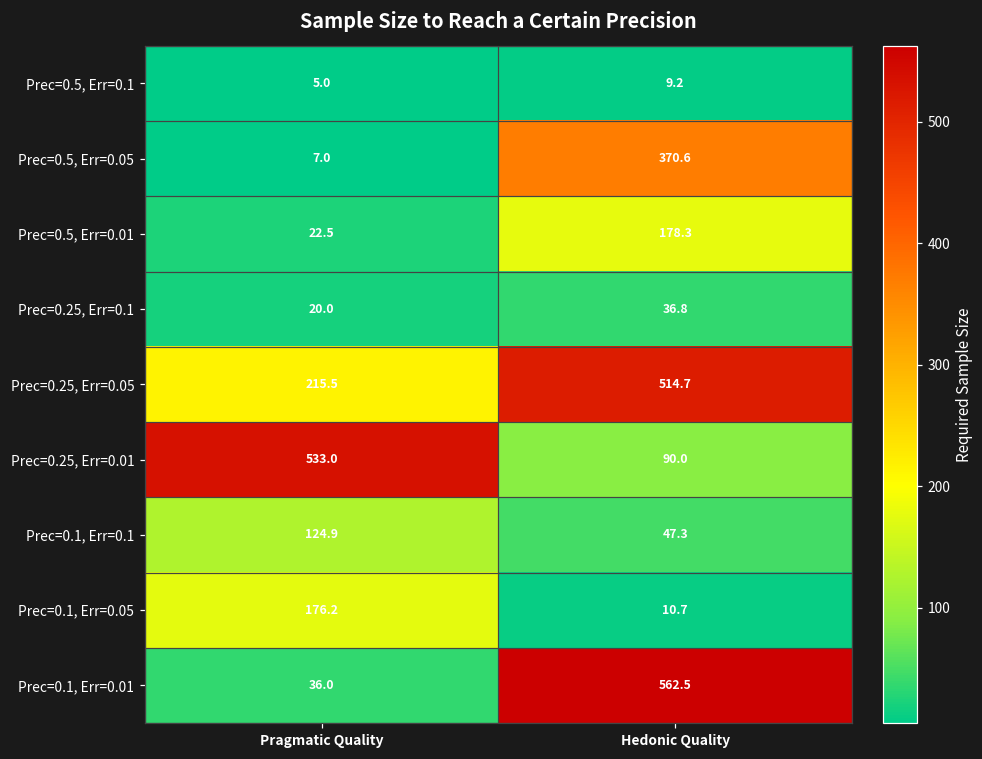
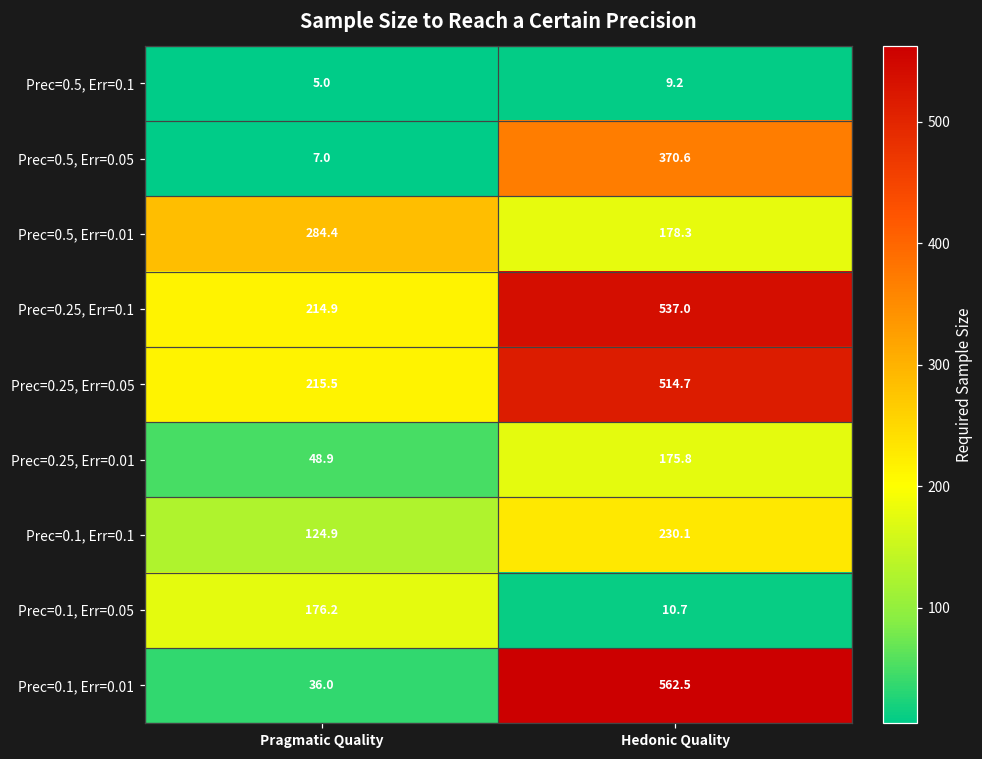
  {
    "Prec=0.5, Err=0.1": {
      "Pragmatic Quality": 5.0,
      "Hedonic Quality": 9.2
    },
    "Prec=0.5, Err=0.05": {
      "Pragmatic Quality": 7.0,
      "Hedonic Quality": 370.6
    },
    "Prec=0.5, Err=0.01": {
-     "Pragmatic Quality": 22.5,
+     "Pragmatic Quality": 284.4,
      "Hedonic Quality": 178.3
    },
    "Prec=0.25, Err=0.1": {
-     "Pragmatic Quality": 20.0,
-     "Hedonic Quality": 36.8
+     "Pragmatic Quality": 214.9,
+     "Hedonic Quality": 537.0
    },
    "Prec=0.25, Err=0.05": {
      "Pragmatic Quality": 215.5,
      "Hedonic Quality": 514.7
    },
    "Prec=0.25, Err=0.01": {
-     "Pragmatic Quality": 533.0,
-     "Hedonic Quality": 90.0
+     "Pragmatic Quality": 48.9,
+     "Hedonic Quality": 175.8
    },
    "Prec=0.1, Err=0.1": {
      "Pragmatic Quality": 124.9,
-     "Hedonic Quality": 47.3
+     "Hedonic Quality": 230.1
    },
    "Prec=0.1, Err=0.05": {
      "Pragmatic Quality": 176.2,
      "Hedonic Quality": 10.7
    },
    "Prec=0.1, Err=0.01": {
      "Pragmatic Quality": 36.0,
      "Hedonic Quality": 562.5
    }
  }
